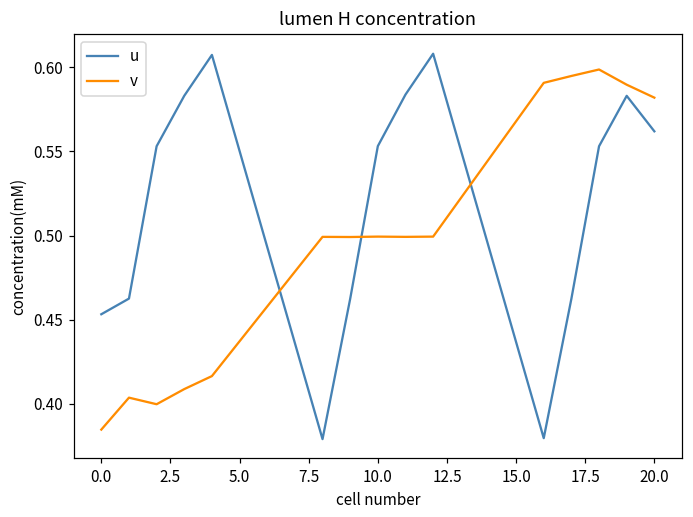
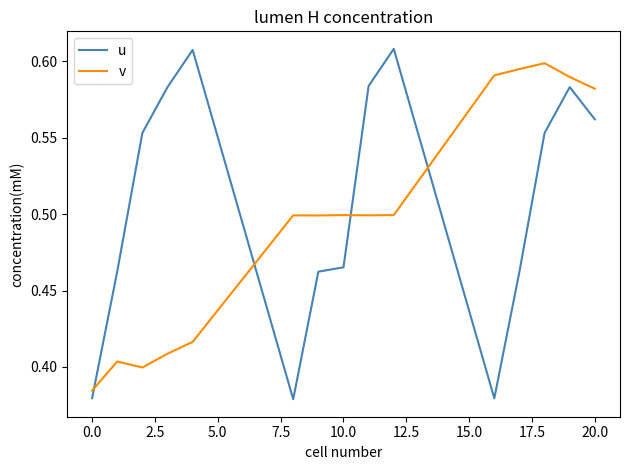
  {
    "u": {
-     "0.0": 0.453,
-     "10.0": 0.553,
+     "0.0": 0.380,
+     "10.0": 0.465,
      "20.0": 0.562
    },
    "v": {
      "0.0": 0.385,
      "10.0": 0.499,
      "20.0": 0.582
    }
  }
